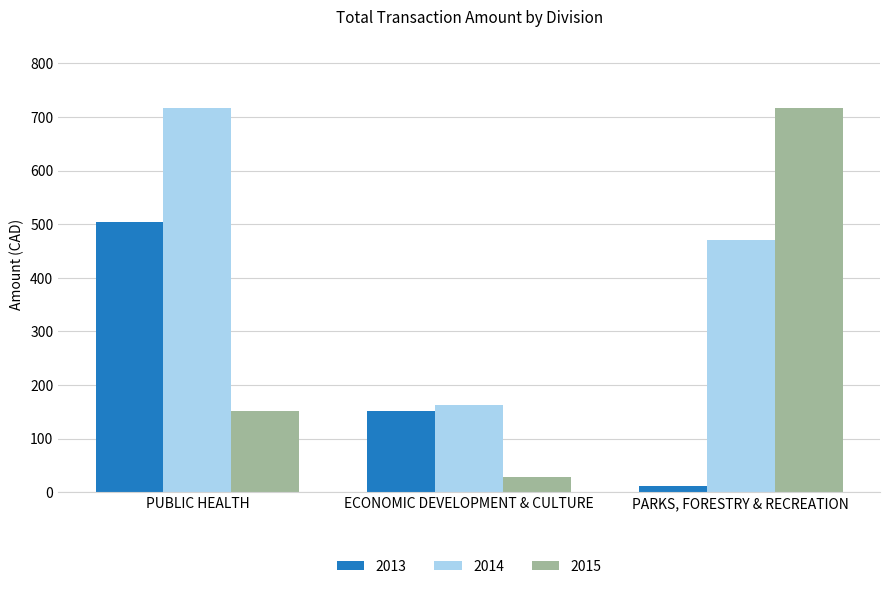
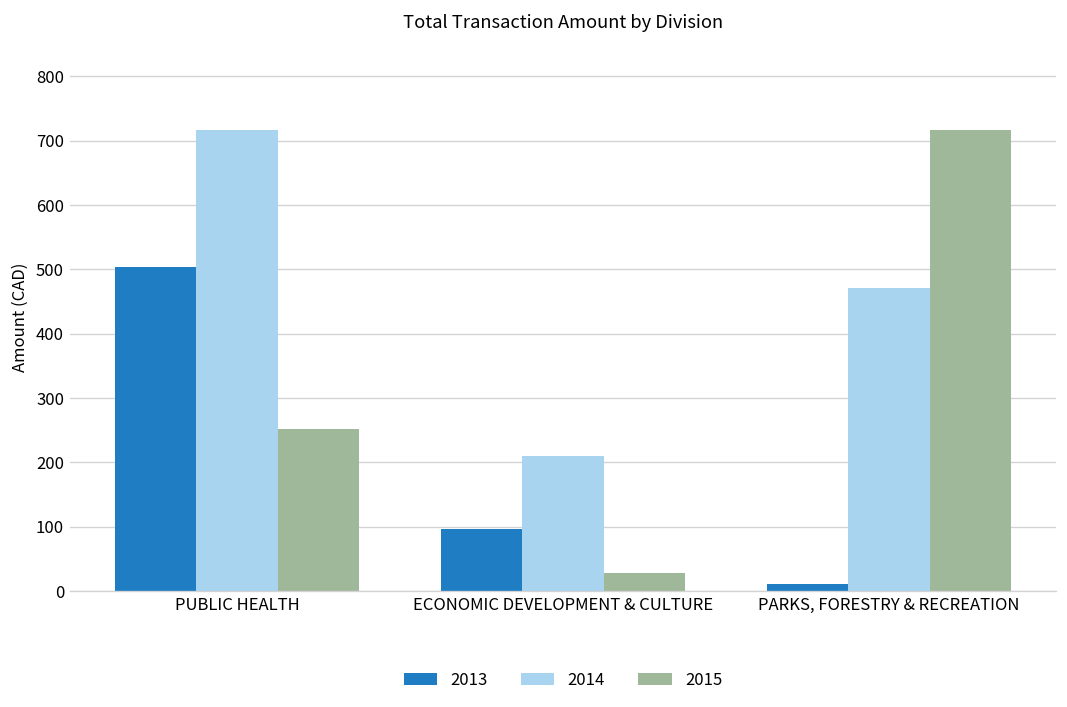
  {
    "2013": {
      "PUBLIC HEALTH": 500,
-     "ECONOMIC DEVELOPMENT & CULTURE": 150,
+     "ECONOMIC DEVELOPMENT & CULTURE": 100,
      "PARKS, FORESTRY & RECREATION": 10
    },
    "2014": {
      "PUBLIC HEALTH": 720,
-     "ECONOMIC DEVELOPMENT & CULTURE": 160,
+     "ECONOMIC DEVELOPMENT & CULTURE": 210,
      "PARKS, FORESTRY & RECREATION": 470
    },
    "2015": {
-     "PUBLIC HEALTH": 150,
+     "PUBLIC HEALTH": 250,
      "ECONOMIC DEVELOPMENT & CULTURE": 30,
      "PARKS, FORESTRY & RECREATION": 720
    }
  }
